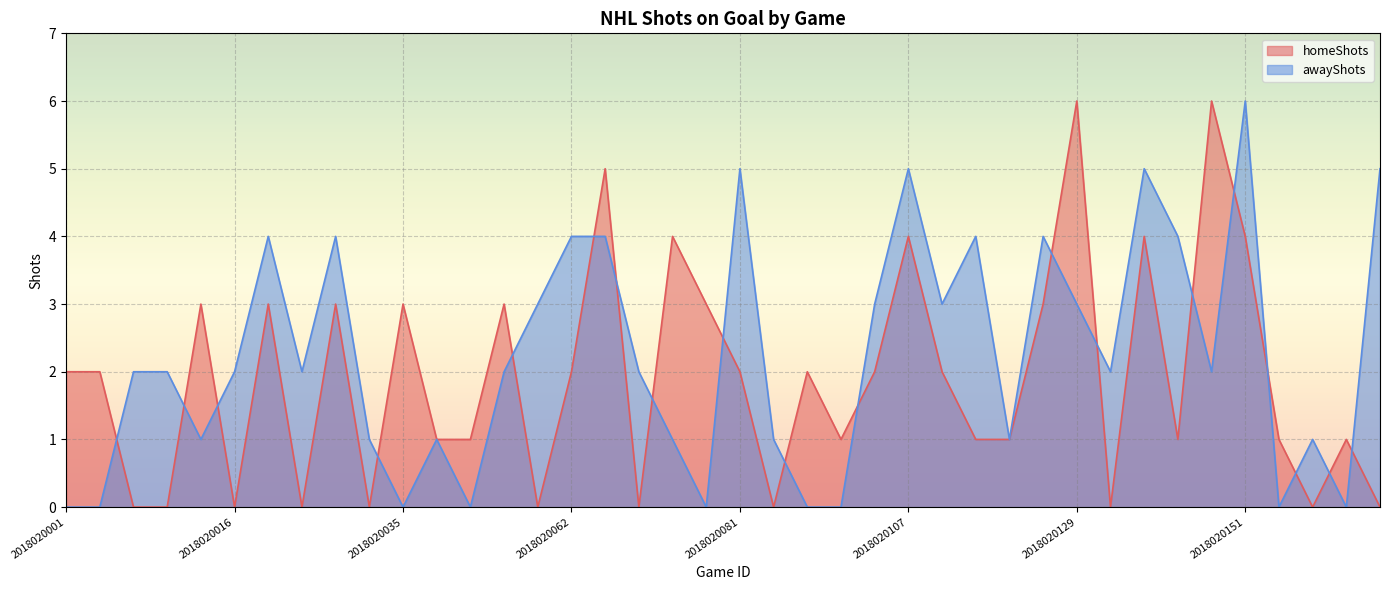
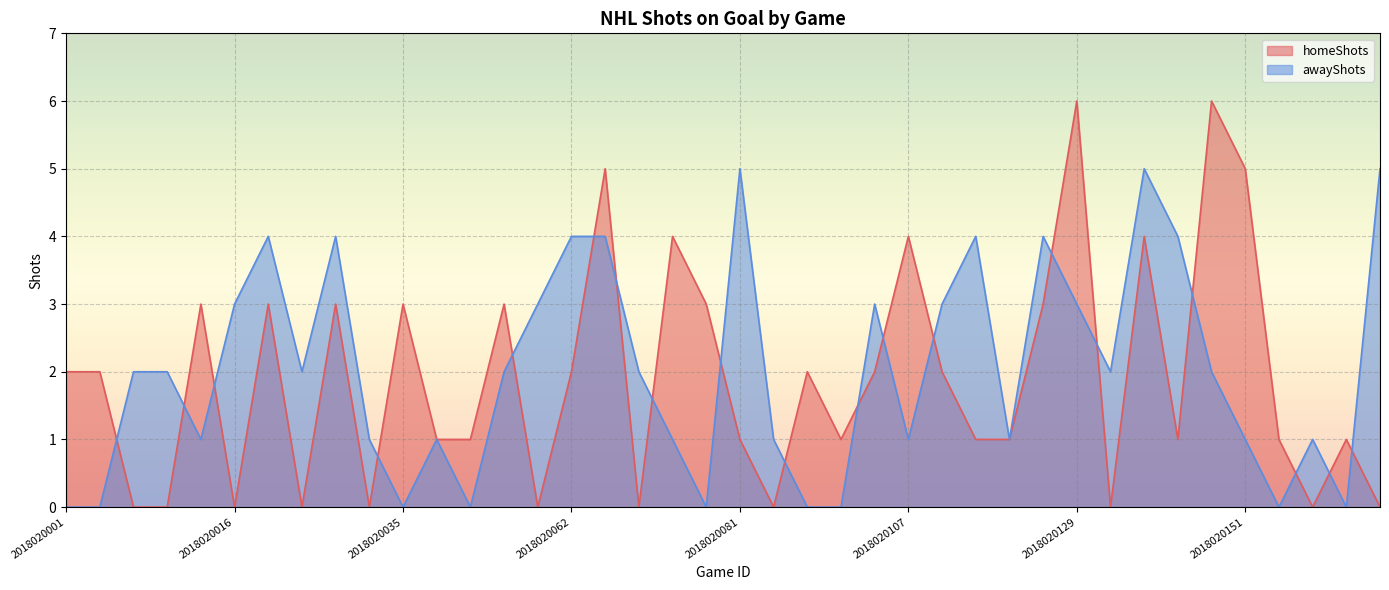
  {
    "homeShots": {
      "2018020001": 2,
      "2018020016": 0,
      "2018020035": 3,
      "2018020062": 2,
-     "2018020081": 2,
+     "2018020081": 1,
      "2018020107": 4,
      "2018020129": 6,
-     "2018020151": 4
+     "2018020151": 5
    },
    "awayShots": {
      "2018020001": 0,
-     "2018020016": 2,
+     "2018020016": 3,
      "2018020035": 0,
      "2018020062": 4,
      "2018020081": 5,
-     "2018020107": 5,
+     "2018020107": 1,
      "2018020129": 3,
-     "2018020151": 6
+     "2018020151": 1
    }
  }
